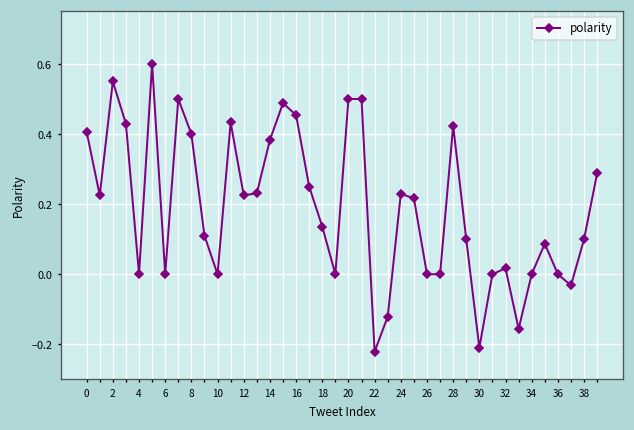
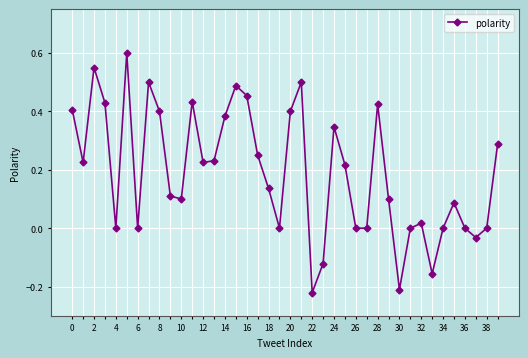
  {
    "0": 0.41,
    "2": 0.55,
    "4": 0.00,
    "6": 0.00,
    "8": 0.40,
-   "10": 0.0,
+   "10": 0.1,
    "12": 0.23,
    "14": 0.38,
    "16": 0.45,
    "18": 0.14,
-   "20": 0.5,
+   "20": 0.4,
    "22": -0.22,
-   "24": 0.23,
+   "24": 0.35,
    "26": 0.00,
    "28": 0.42,
    "30": -0.21,
    "32": 0.02,
    "34": 0.00,
    "36": 0.00,
-   "38": 0.1
+   "38": 0.0
  }
